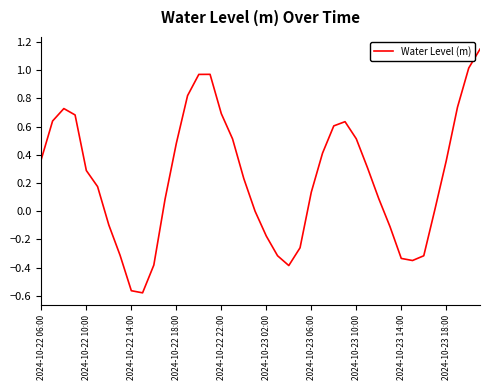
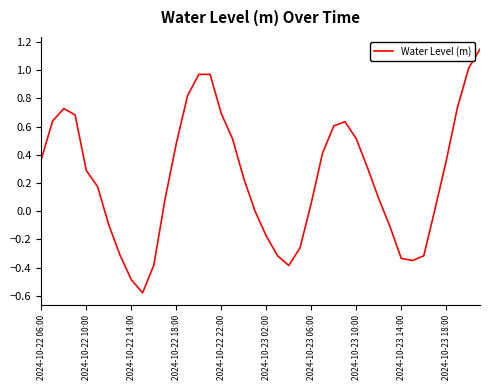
  {
    "2024-10-22 06:00": 0.37,
    "2024-10-22 10:00": 0.29,
-   "2024-10-22 14:00": -0.56,
+   "2024-10-22 14:00": -0.49,
    "2024-10-22 18:00": 0.48,
    "2024-10-22 22:00": 0.69,
    "2024-10-23 02:00": -0.18,
-   "2024-10-23 06:00": 0.14,
+   "2024-10-23 06:00": 0.06,
    "2024-10-23 10:00": 0.51,
    "2024-10-23 14:00": -0.33,
    "2024-10-23 18:00": 0.36
  }
